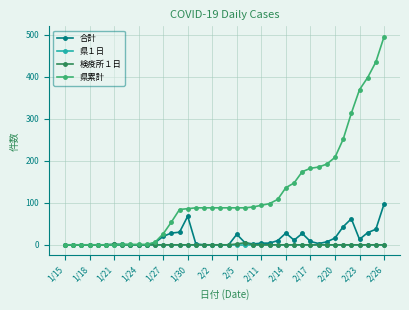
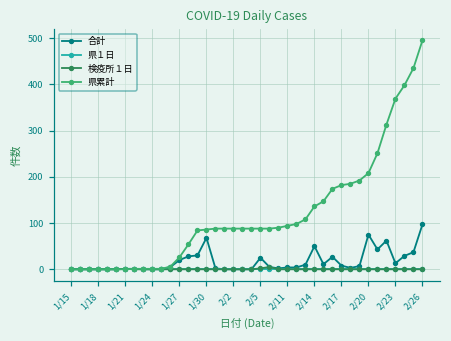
  {
    "合計": {
      "1/30": 70,
      "2/5": 30,
-     "2/14": 30,
+     "2/14": 50,
      "2/17": 10,
-     "2/20": 20,
+     "2/20": 80,
      "2/23": 10,
      "2/26": 100
    }
  }
